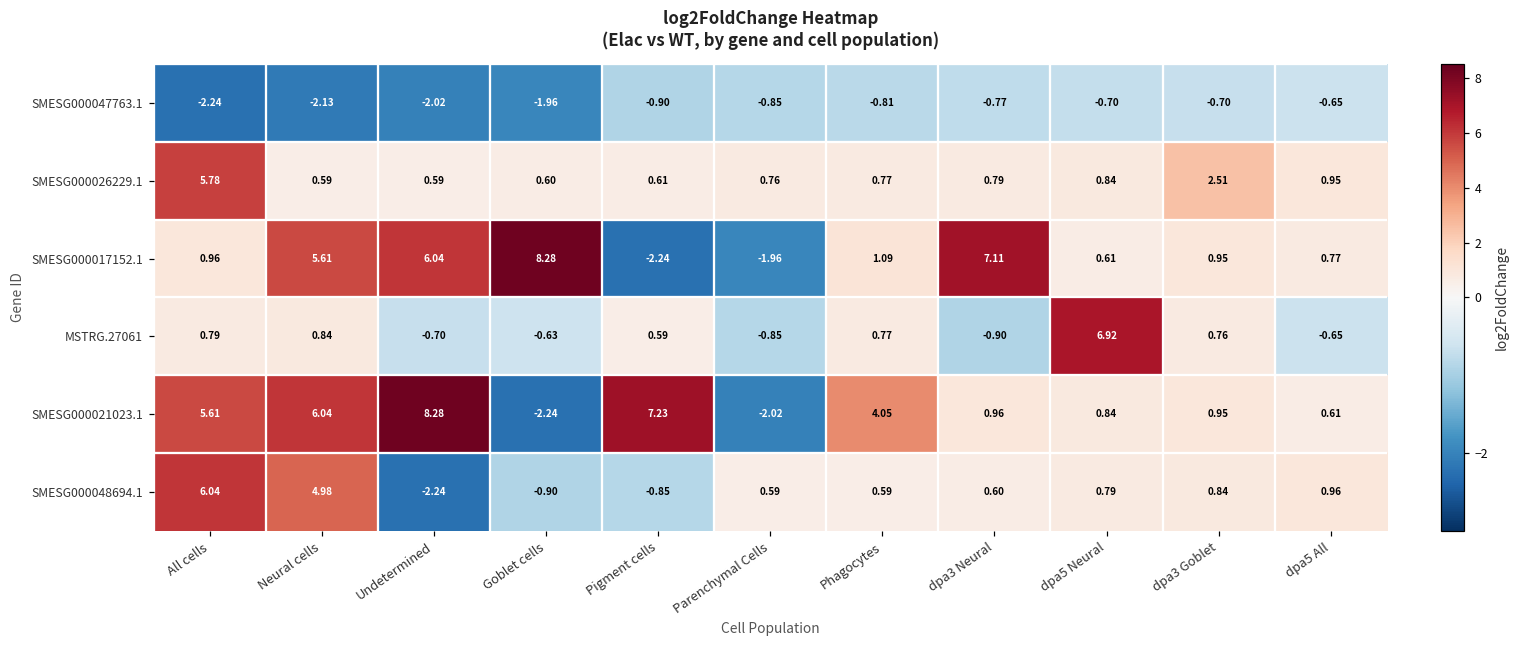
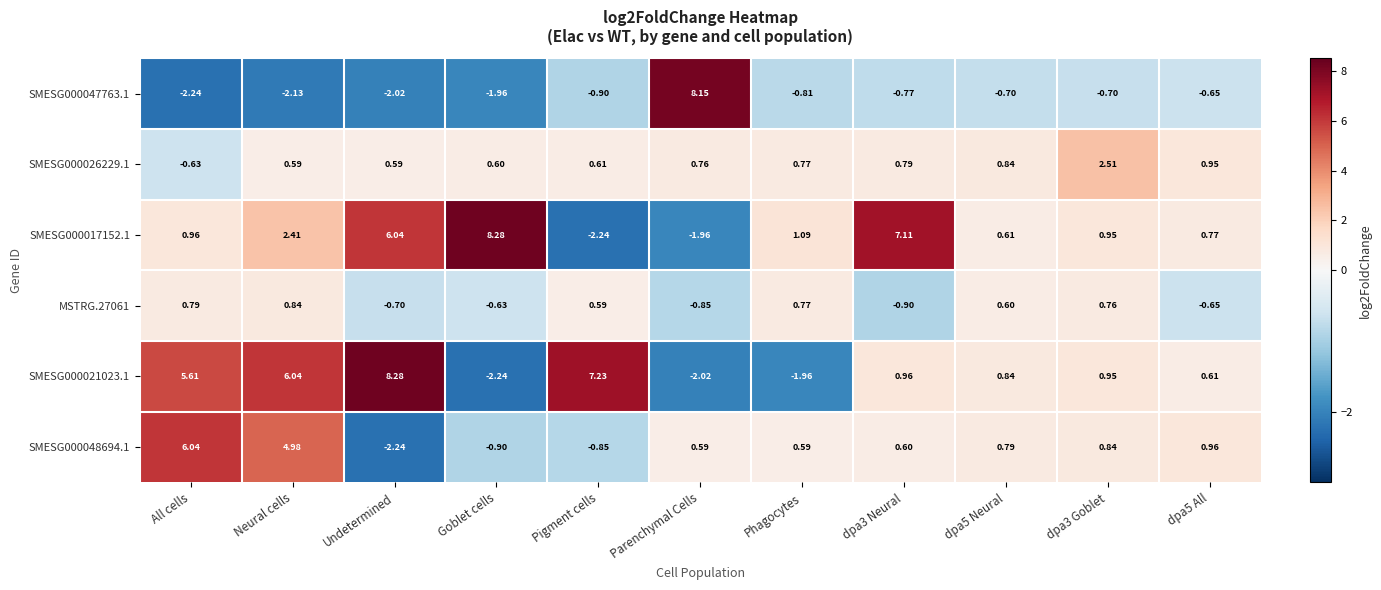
  {
    "SMESG000047763.1": {
      "All cells": -2.24,
      "Neural cells": -2.13,
      "Undetermined": -2.02,
      "Goblet cells": -1.96,
      "Pigment cells": -0.90,
-     "Parenchymal Cells": -0.85,
+     "Parenchymal Cells": 8.15,
      "Phagocytes": -0.81,
      "dpa3 Neural": -0.77,
      "dpa5 Neural": -0.70,
      "dpa3 Goblet": -0.70,
      "dpa5 All": -0.65
    },
    "SMESG000026229.1": {
-     "All cells": 5.78,
+     "All cells": -0.63,
      "Neural cells": 0.59,
      "Undetermined": 0.59,
      "Goblet cells": 0.60,
      "Pigment cells": 0.61,
      "Parenchymal Cells": 0.76,
      "Phagocytes": 0.77,
      "dpa3 Neural": 0.79,
      "dpa5 Neural": 0.84,
      "dpa3 Goblet": 2.51,
      "dpa5 All": 0.95
    },
    "SMESG000017152.1": {
      "All cells": 0.96,
-     "Neural cells": 5.61,
+     "Neural cells": 2.41,
      "Undetermined": 6.04,
      "Goblet cells": 8.28,
      "Pigment cells": -2.24,
      "Parenchymal Cells": -1.96,
      "Phagocytes": 1.09,
      "dpa3 Neural": 7.11,
      "dpa5 Neural": 0.61,
      "dpa3 Goblet": 0.95,
      "dpa5 All": 0.77
    },
    "MSTRG.27061": {
      "All cells": 0.79,
      "Neural cells": 0.84,
      "Undetermined": -0.70,
      "Goblet cells": -0.63,
      "Pigment cells": 0.59,
      "Parenchymal Cells": -0.85,
      "Phagocytes": 0.77,
      "dpa3 Neural": -0.90,
-     "dpa5 Neural": 6.92,
+     "dpa5 Neural": 0.60,
      "dpa3 Goblet": 0.76,
      "dpa5 All": -0.65
    },
    "SMESG000021023.1": {
      "All cells": 5.61,
      "Neural cells": 6.04,
      "Undetermined": 8.28,
      "Goblet cells": -2.24,
      "Pigment cells": 7.23,
      "Parenchymal Cells": -2.02,
-     "Phagocytes": 4.05,
+     "Phagocytes": -1.96,
      "dpa3 Neural": 0.96,
      "dpa5 Neural": 0.84,
      "dpa3 Goblet": 0.95,
      "dpa5 All": 0.61
    },
    "SMESG000048694.1": {
      "All cells": 6.04,
      "Neural cells": 4.98,
      "Undetermined": -2.24,
      "Goblet cells": -0.90,
      "Pigment cells": -0.85,
      "Parenchymal Cells": 0.59,
      "Phagocytes": 0.59,
      "dpa3 Neural": 0.60,
      "dpa5 Neural": 0.79,
      "dpa3 Goblet": 0.84,
      "dpa5 All": 0.96
    }
  }
